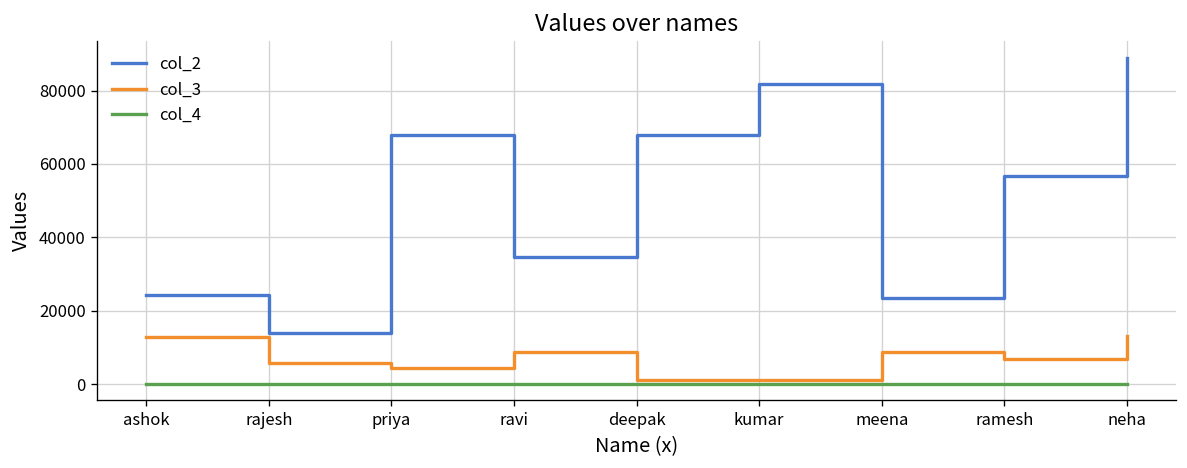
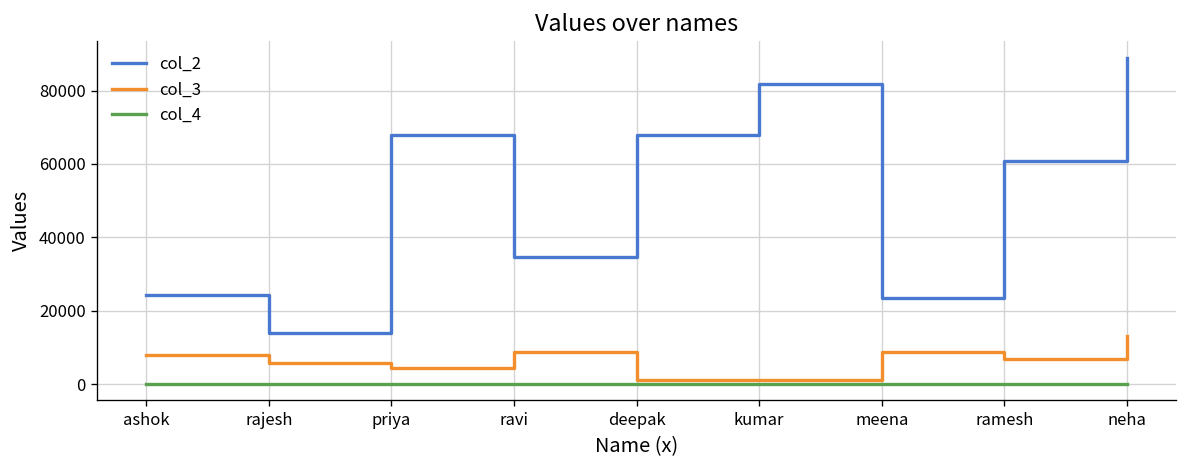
  {
    "col_2": {
      "ashok": 24000,
      "rajesh": 14000,
      "priya": 68000,
      "ravi": 35000,
      "deepak": 68000,
      "kumar": 82000,
      "meena": 23000,
-     "ramesh": 57000,
+     "ramesh": 61000,
      "neha": 89000
    },
    "col_3": {
-     "ashok": 13000,
+     "ashok": 8000,
      "rajesh": 6000,
      "priya": 4000,
      "ravi": 9000,
      "deepak": 1000,
      "kumar": 1000,
      "meena": 9000,
      "ramesh": 7000,
      "neha": 13000
    },
    "col_4": {
      "ashok": 0,
      "rajesh": 0,
      "priya": 0,
      "ravi": 0,
      "deepak": 0,
      "kumar": 0,
      "meena": 0,
      "ramesh": 0,
      "neha": 0
    }
  }
